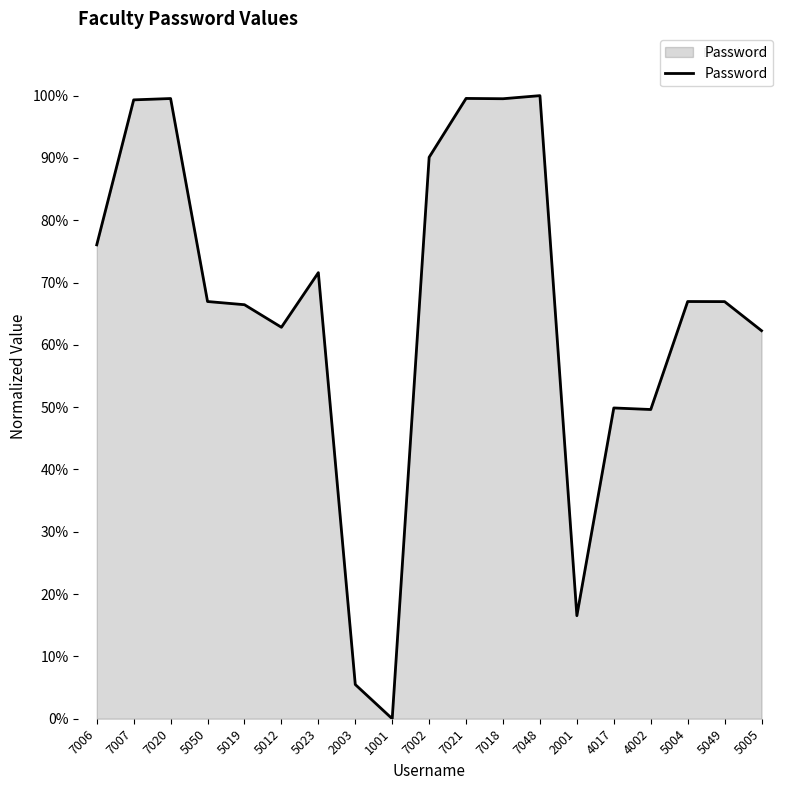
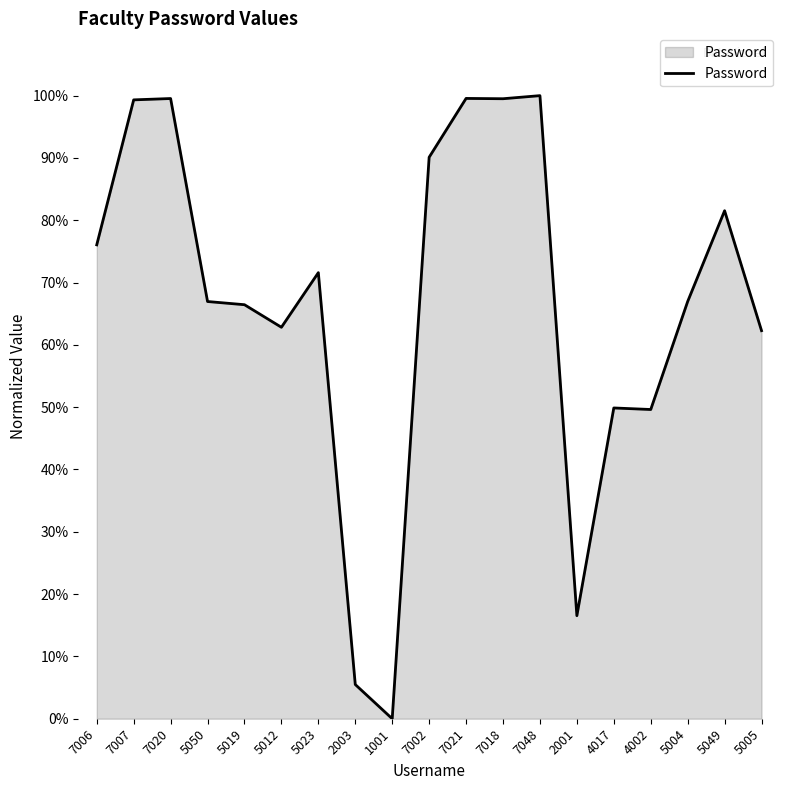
  {
    "7006": "76%",
    "7007": "99%",
    "7020": "100%",
    "5050": "67%",
    "5019": "66%",
    "5012": "63%",
    "5023": "72%",
    "2003": "5%",
    "1001": "0%",
    "7002": "90%",
    "7021": "100%",
    "7018": "100%",
    "7048": "100%",
    "2001": "17%",
    "4017": "50%",
    "4002": "50%",
    "5004": "67%",
-   "5049": "67%",
+   "5049": "82%",
    "5005": "62%"
  }
